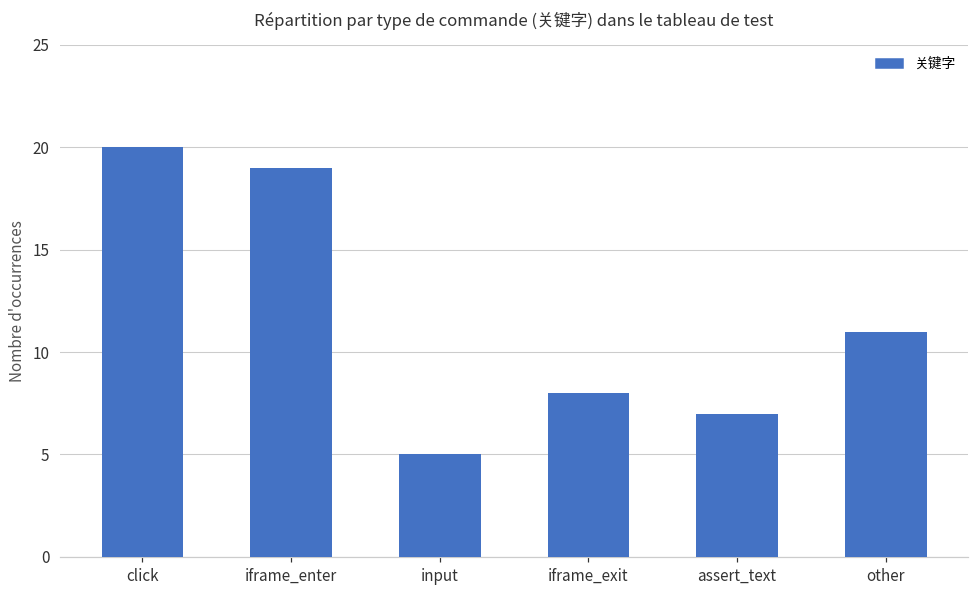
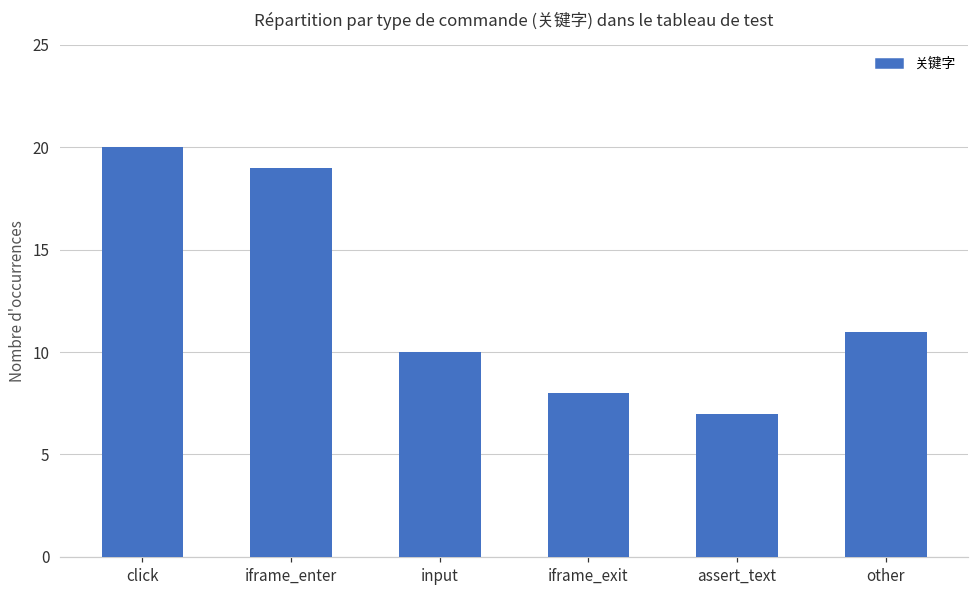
  {
    "click": 20,
    "iframe_enter": 19,
-   "input": 5,
+   "input": 10,
    "iframe_exit": 8,
    "assert_text": 7,
    "other": 11
  }
